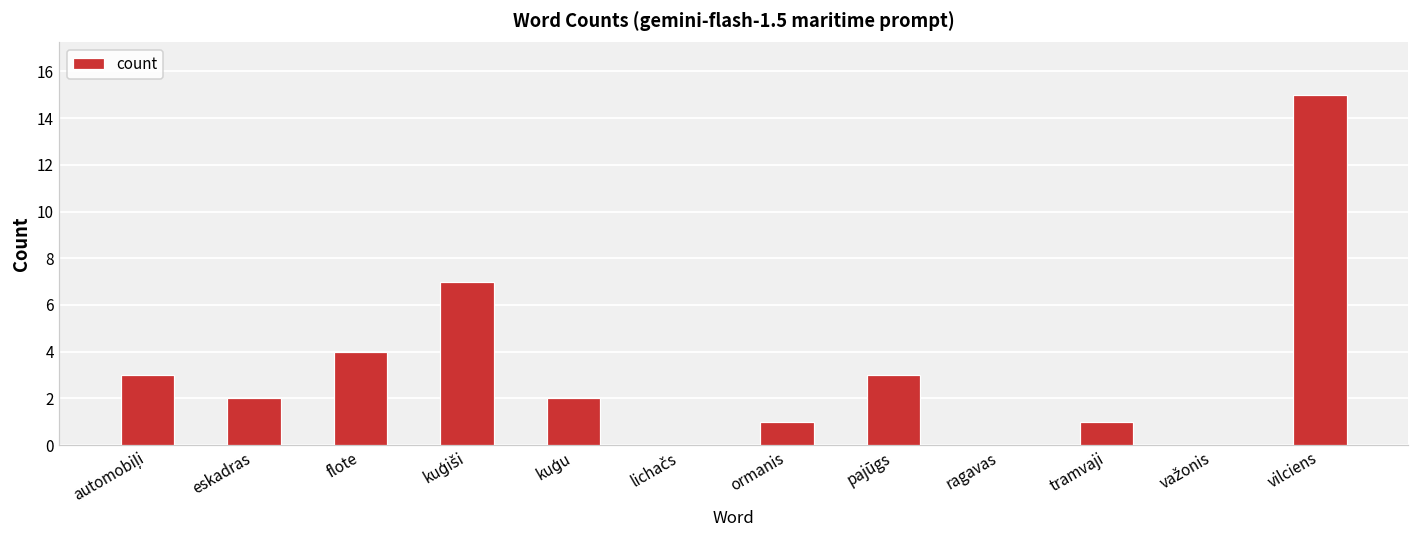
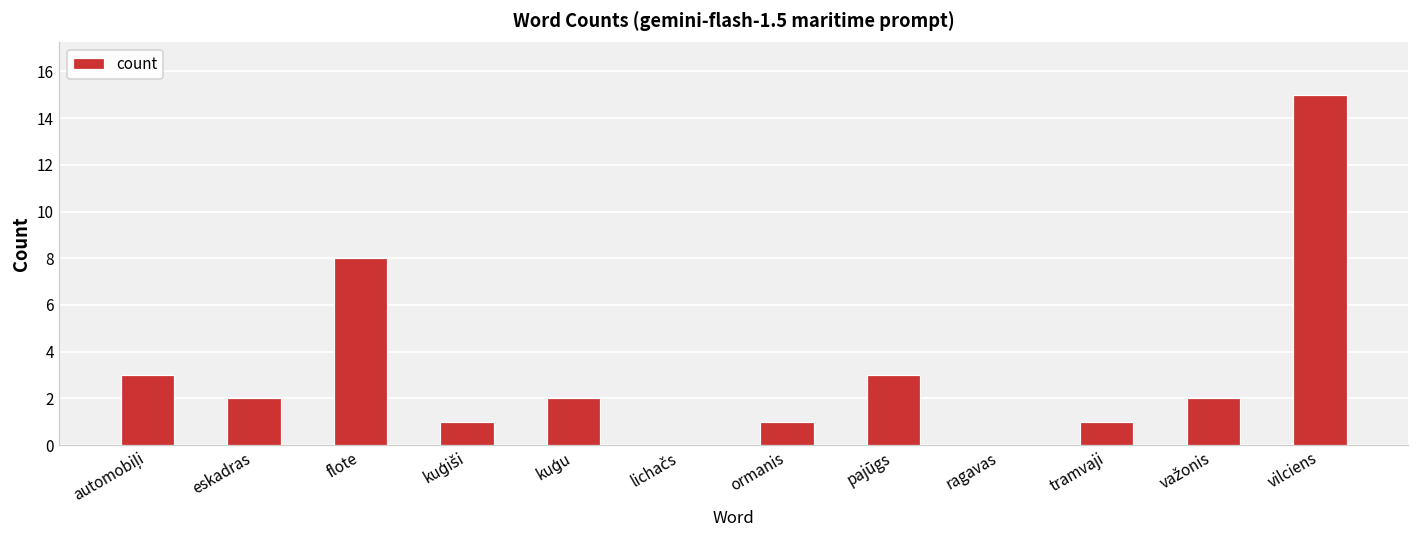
  {
    "automobiļi": 3,
    "eskadras": 2,
-   "flote": 4,
-   "kuģiši": 7,
+   "flote": 8,
+   "kuģiši": 1,
    "kuģu": 2,
    "lichačs": 0,
    "ormanis": 1,
    "pajūgs": 3,
    "ragavas": 0,
    "tramvaji": 1,
-   "važonis": 0,
+   "važonis": 2,
    "vilciens": 15
  }
